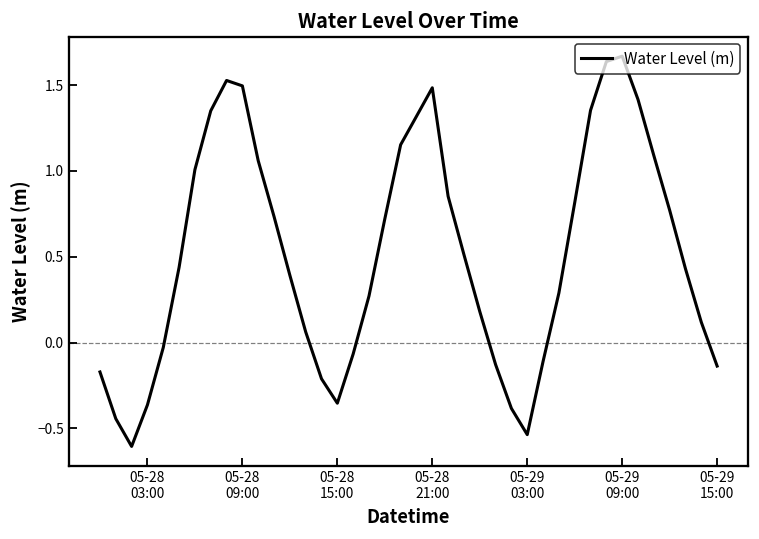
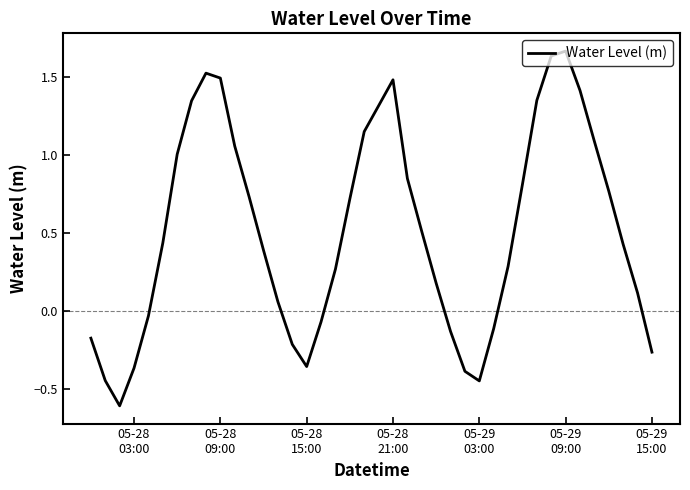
  {
    "05-28 03:00": -0.36,
    "05-28 09:00": 1.50,
    "05-28 15:00": -0.35,
    "05-28 21:00": 1.48,
-   "05-29 03:00": -0.54,
-   "05-29 15:00": -0.14
+   "05-29 03:00": -0.45,
+   "05-29 15:00": -0.26
  }
